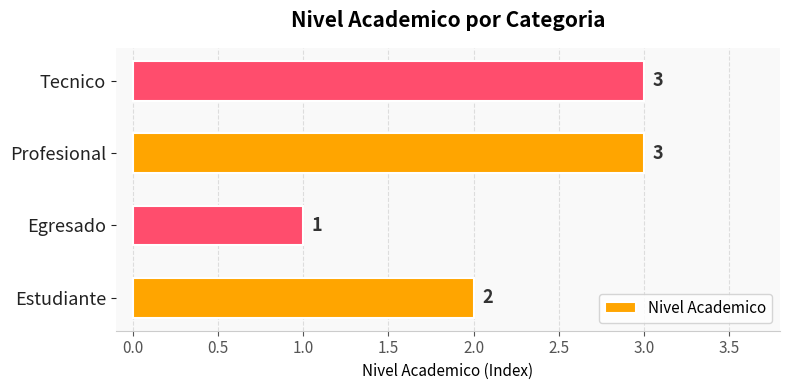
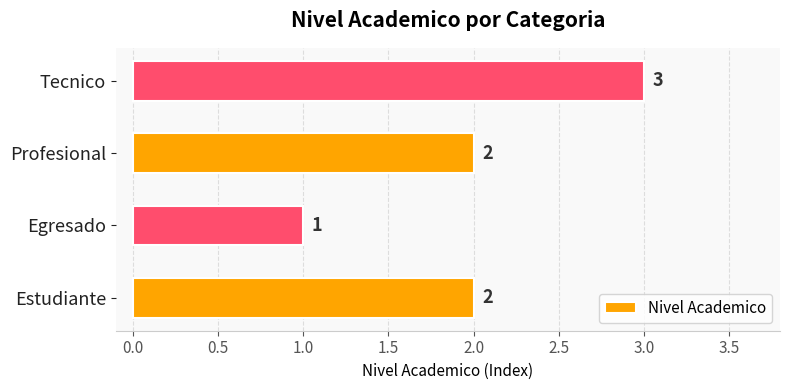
  {
    "Tecnico": 3,
-   "Profesional": 3,
+   "Profesional": 2,
    "Egresado": 1,
    "Estudiante": 2
  }
